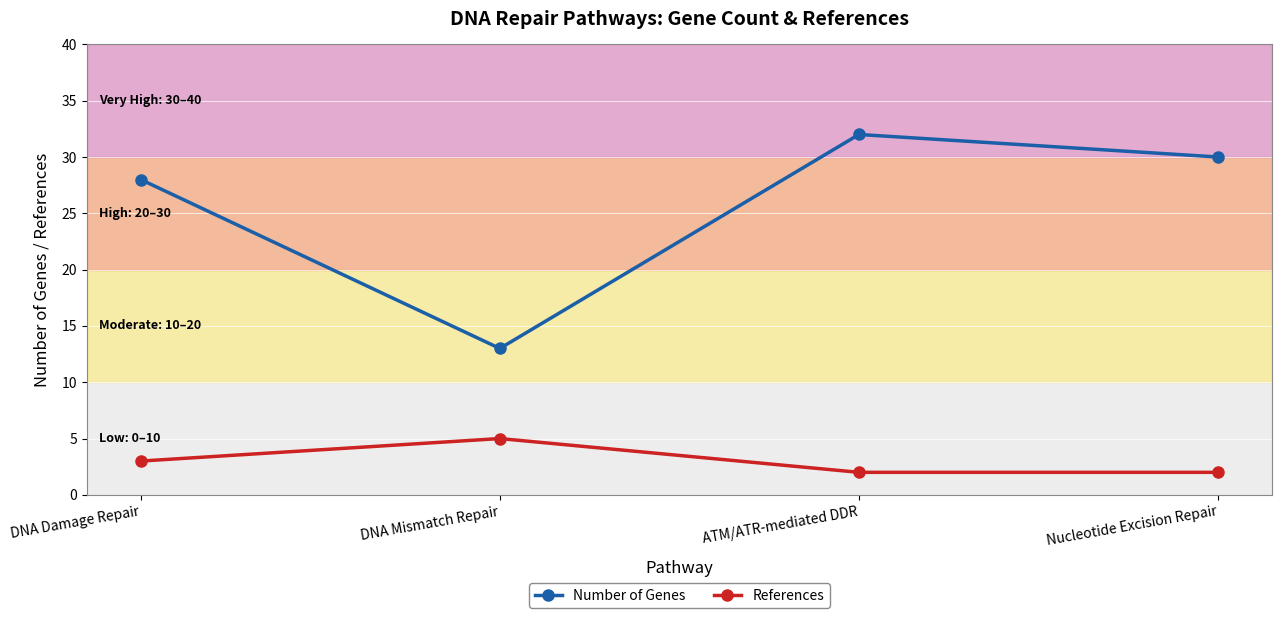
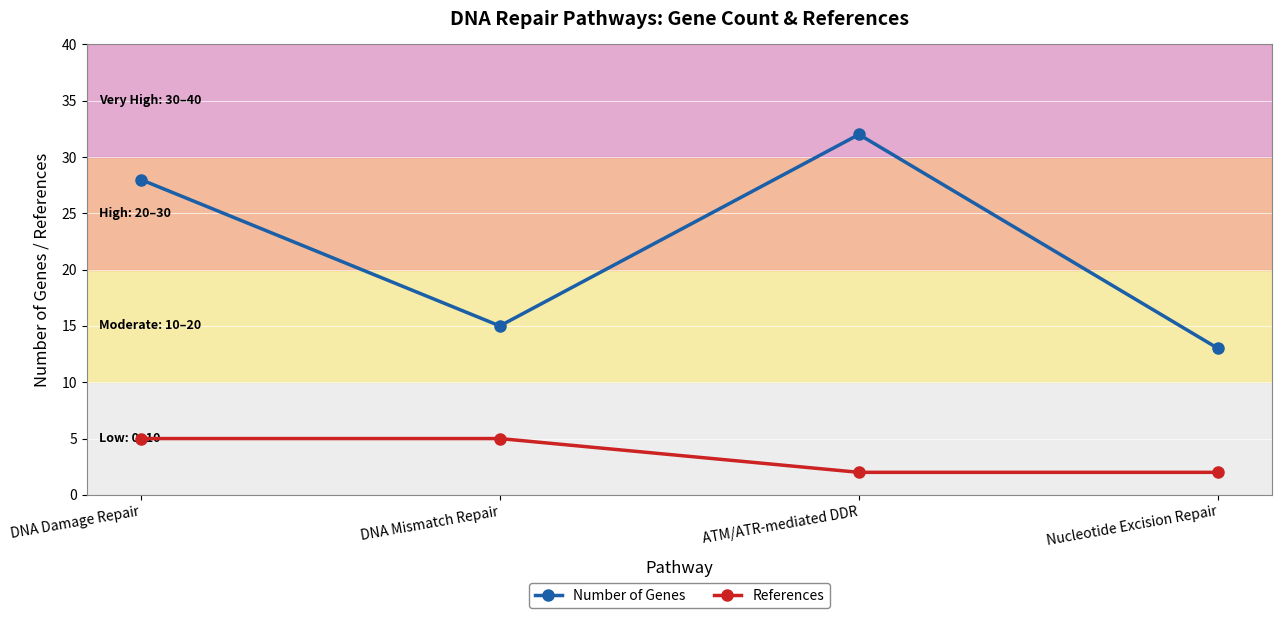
  {
    "Number of Genes": {
      "DNA Damage Repair": 28,
-     "DNA Mismatch Repair": 13,
+     "DNA Mismatch Repair": 15,
      "ATM/ATR-mediated DDR": 32,
-     "Nucleotide Excision Repair": 30
+     "Nucleotide Excision Repair": 13
    },
    "References": {
-     "DNA Damage Repair": 3,
+     "DNA Damage Repair": 5,
      "DNA Mismatch Repair": 5,
      "ATM/ATR-mediated DDR": 2,
      "Nucleotide Excision Repair": 2
    }
  }
